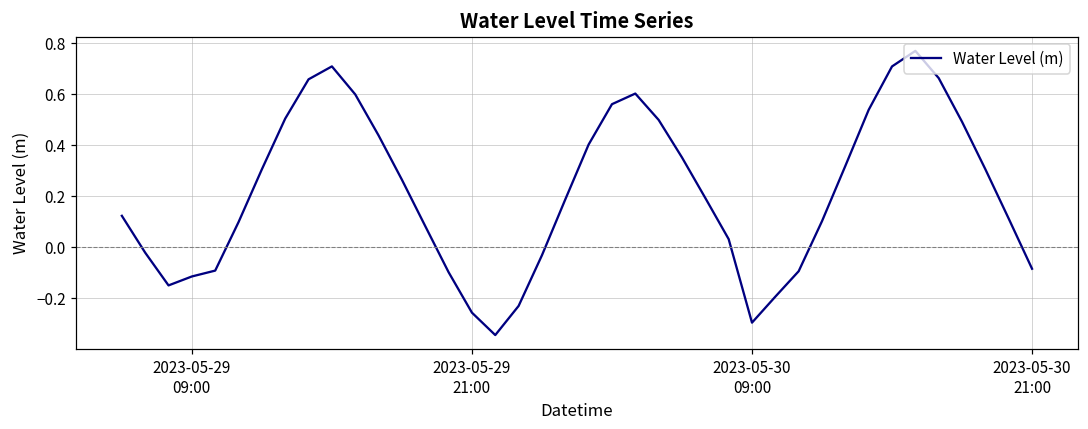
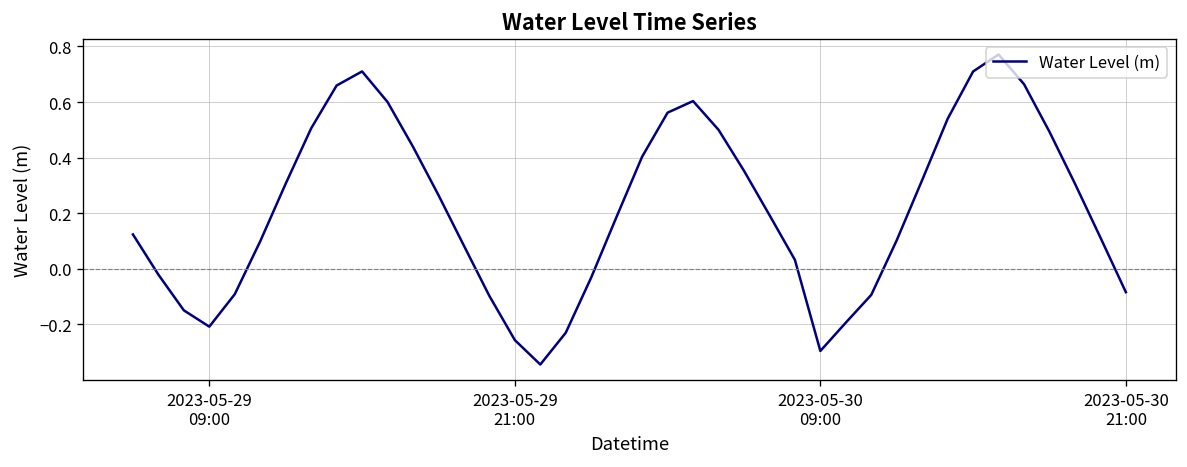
  {
-   "2023-05-29 09:00": -0.11,
+   "2023-05-29 09:00": -0.21,
    "2023-05-29 21:00": -0.26,
    "2023-05-30 09:00": -0.30,
    "2023-05-30 21:00": -0.08
  }
